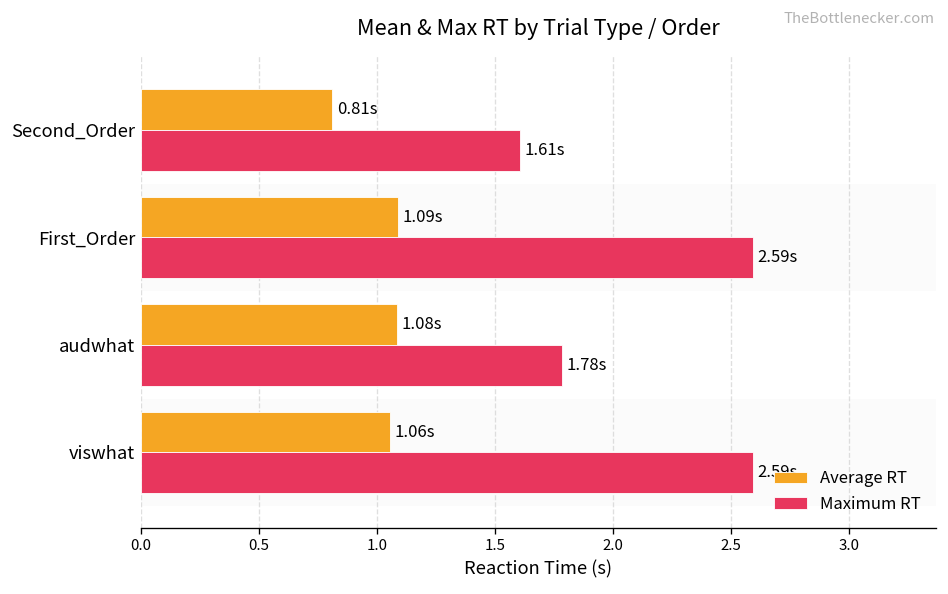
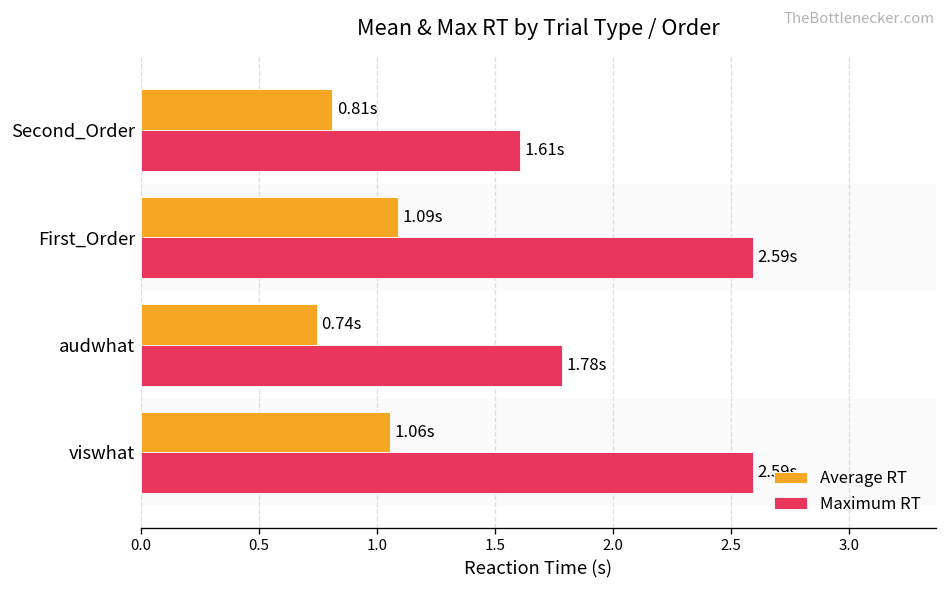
  {
    "Average RT": {
      "Second_Order": "0.81s",
      "First_Order": "1.09s",
-     "audwhat": "1.08s",
+     "audwhat": "0.74s",
      "viswhat": "1.06s"
    },
    "Maximum RT": {
      "Second_Order": "1.61s",
      "First_Order": "2.59s",
      "audwhat": "1.78s",
      "viswhat": "2.59s"
    }
  }
